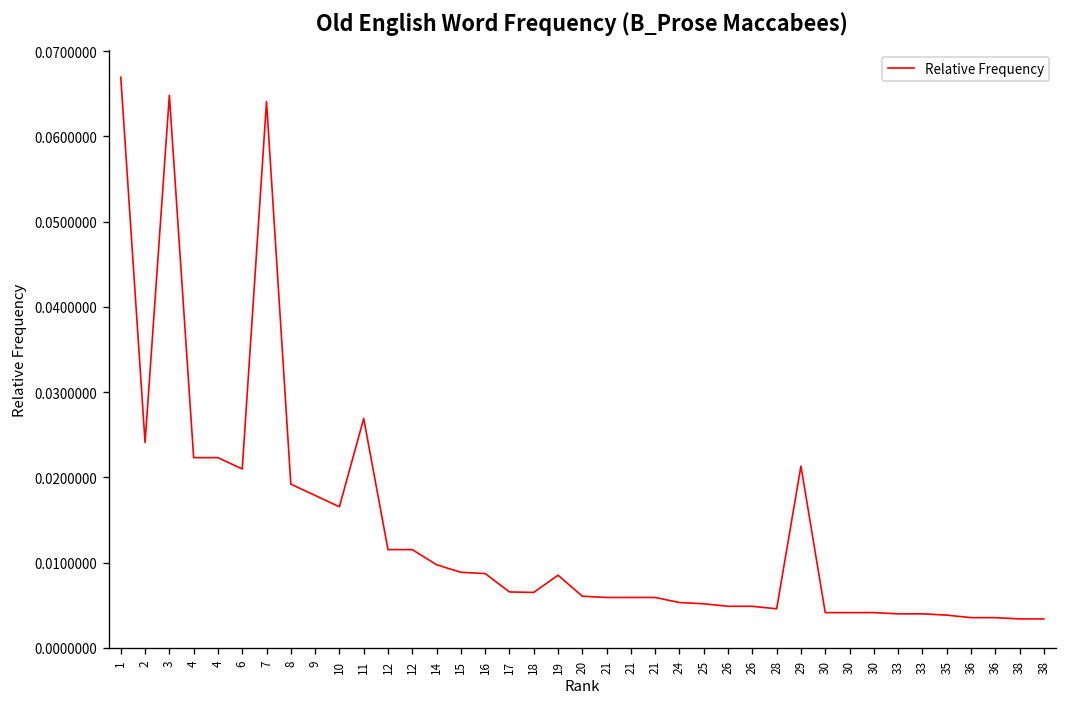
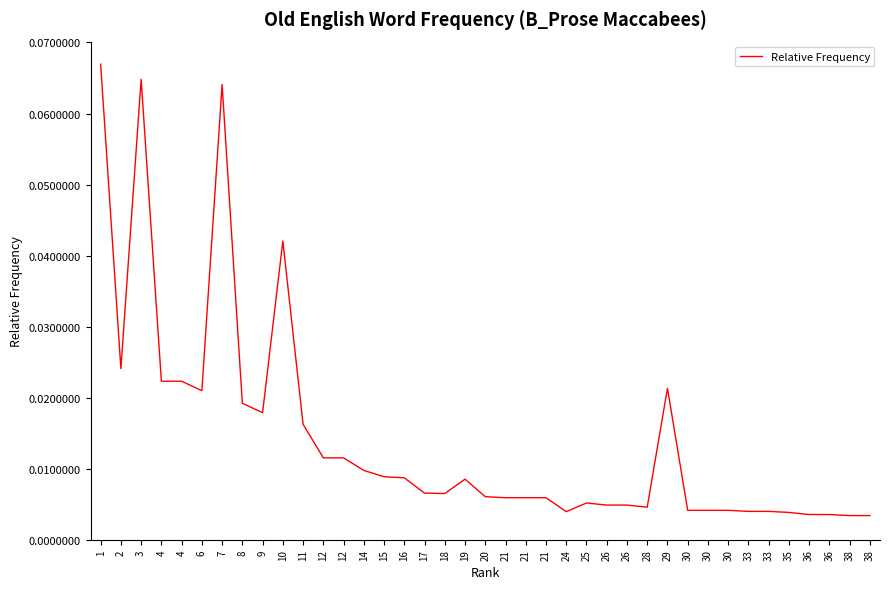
  {
    "1": 0.067,
    "2": 0.024,
    "3": 0.065,
    "6": 0.021,
    "7": 0.064,
    "8": 0.019,
    "9": 0.018,
-   "10": 0.017,
-   "11": 0.027,
+   "10": 0.042,
+   "11": 0.016,
    "14": 0.010,
    "15": 0.009,
    "16": 0.009,
    "17": 0.007,
    "18": 0.007,
    "19": 0.009,
    "20": 0.006,
-   "24": 0.005,
+   "24": 0.004,
    "25": 0.005,
    "28": 0.005,
    "29": 0.021,
    "35": 0.004
  }
